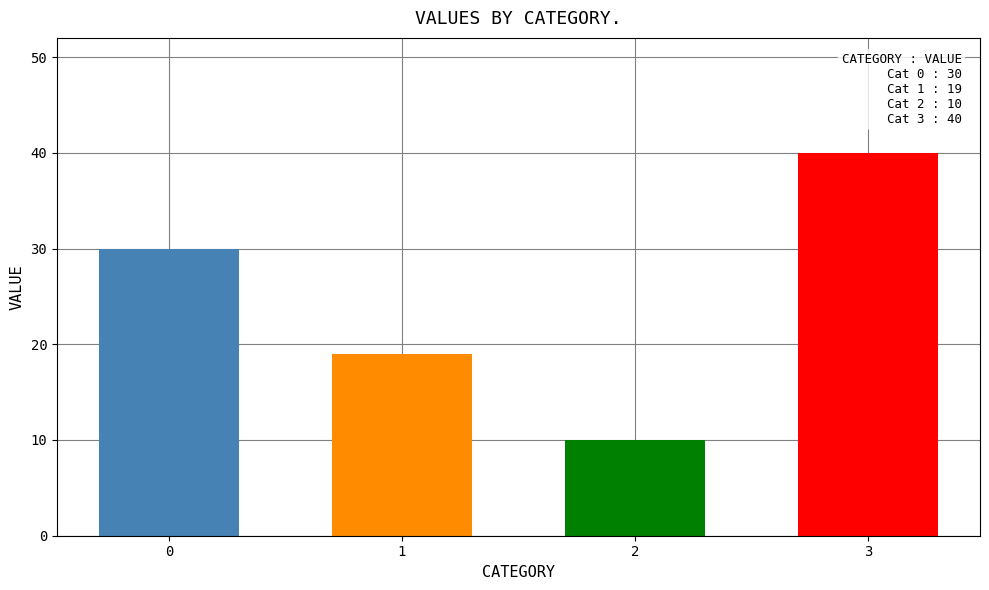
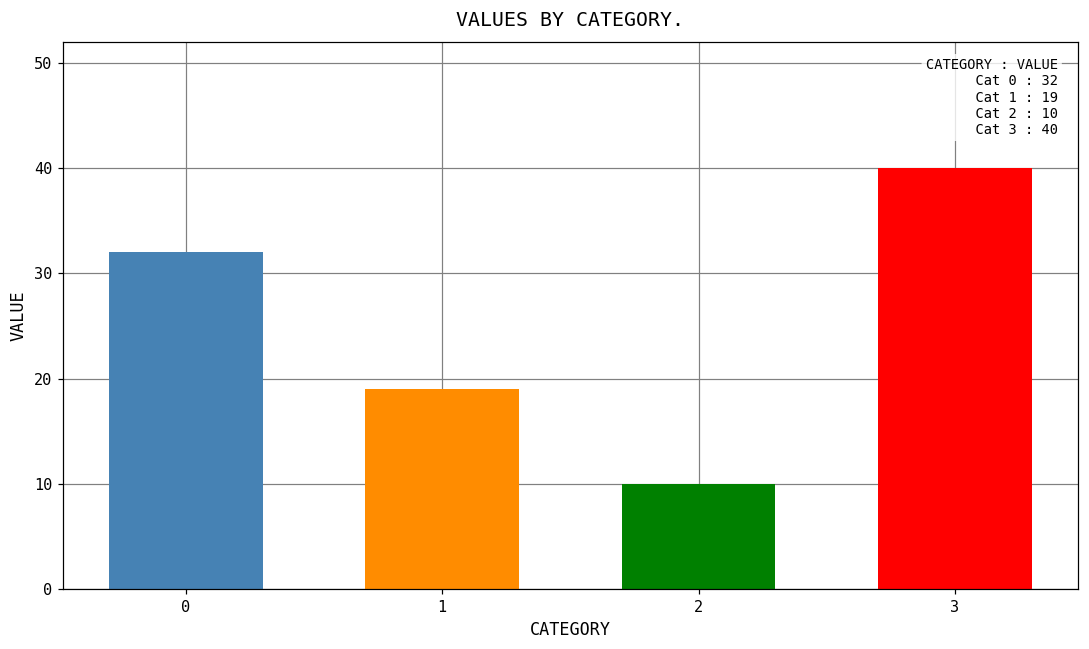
  {
-   "0": 30
+   "0": 32
  }
